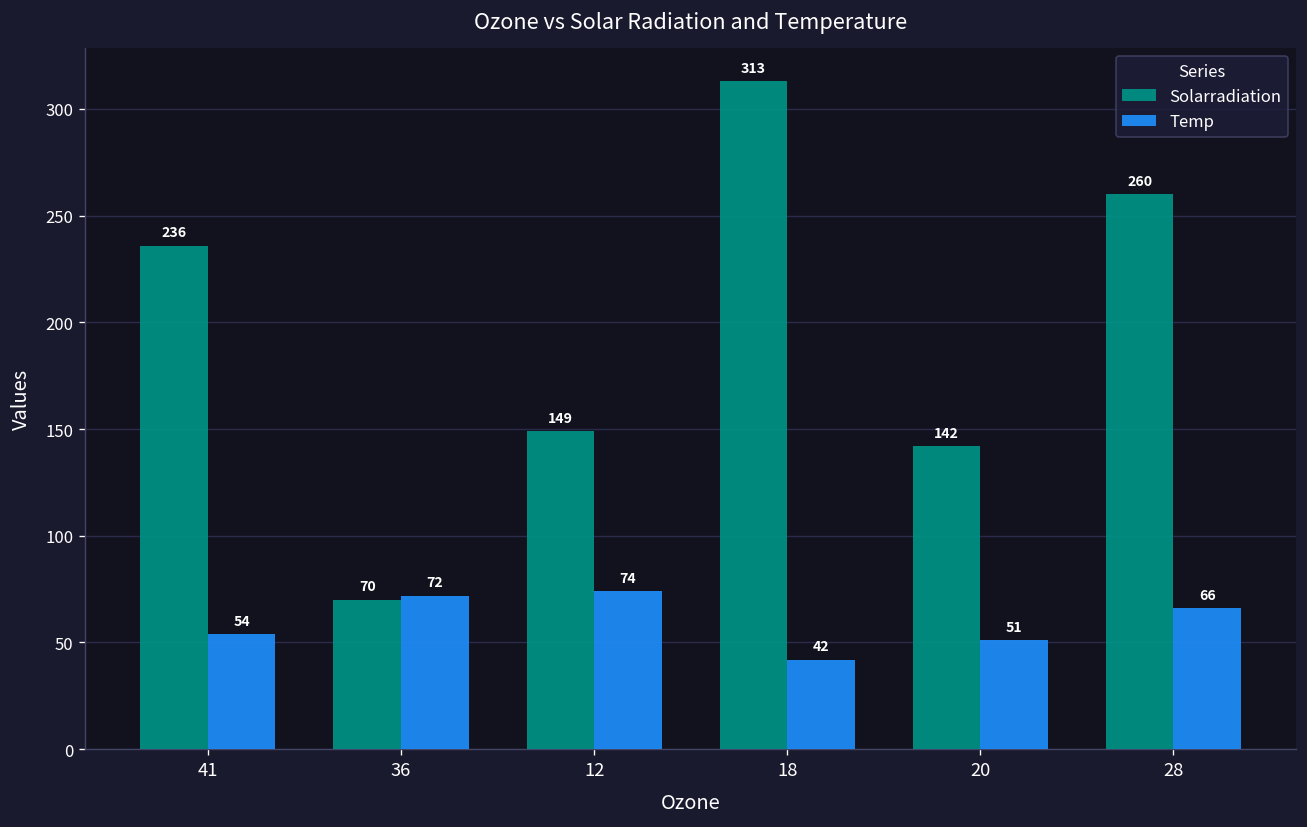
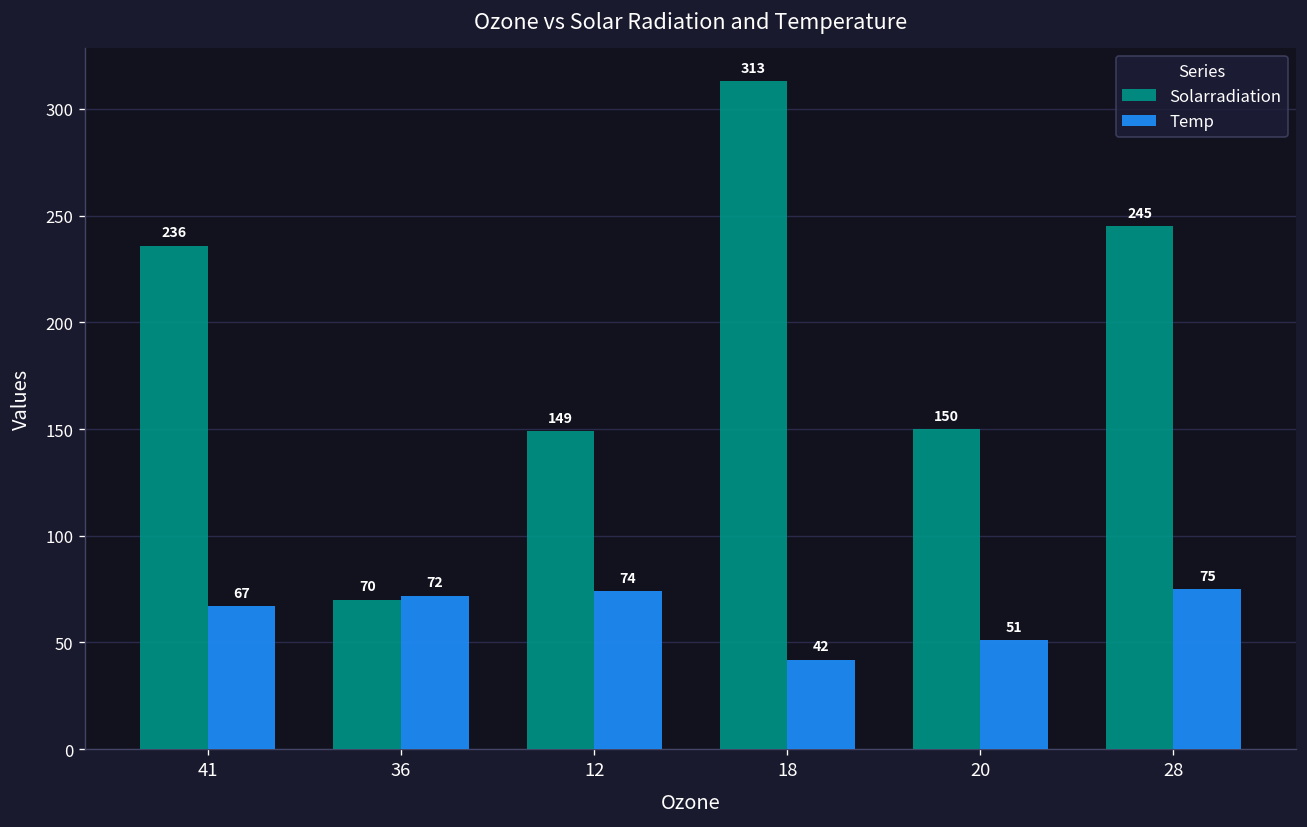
  {
    "Solarradiation": {
      "41": 236,
      "36": 70,
      "12": 149,
      "18": 313,
-     "20": 142,
-     "28": 260
+     "20": 150,
+     "28": 245
    },
    "Temp": {
-     "41": 54,
+     "41": 67,
      "36": 72,
      "12": 74,
      "18": 42,
      "20": 51,
-     "28": 66
+     "28": 75
    }
  }
